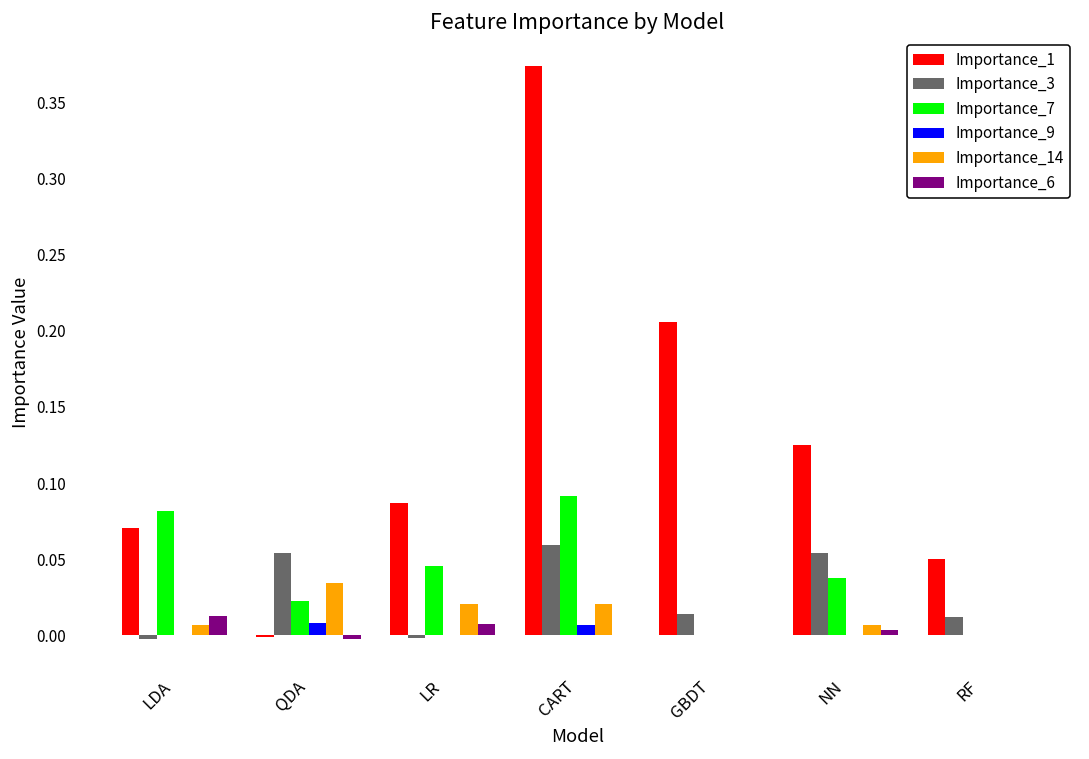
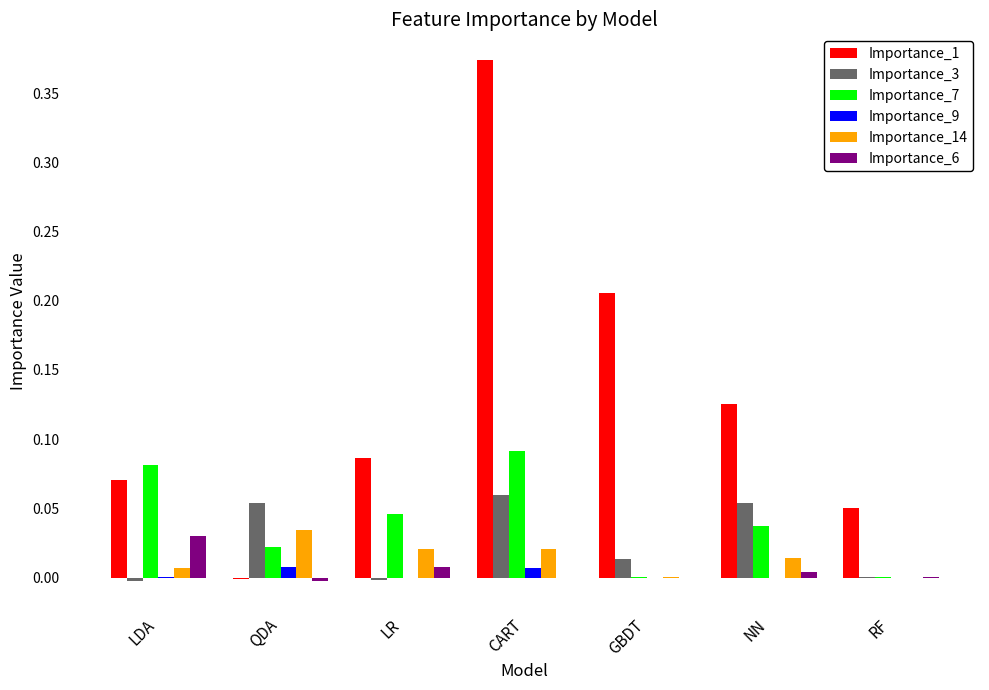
  {
    "Importance_1": {
      "LDA": 0.071,
      "LR": 0.087,
      "CART": 0.374,
      "GBDT": 0.206,
      "NN": 0.125,
      "RF": 0.050
    },
    "Importance_3": {
      "LDA": -0.002,
      "QDA": 0.054,
      "LR": -0.002,
      "CART": 0.059,
      "GBDT": 0.014,
      "NN": 0.054,
-     "RF": 0.012
+     "RF": 0.000
    },
    "Importance_7": {
      "LDA": 0.082,
      "QDA": 0.022,
      "LR": 0.046,
      "CART": 0.091,
      "NN": 0.038
    },
    "Importance_9": {
      "QDA": 0.008,
      "CART": 0.007
    },
    "Importance_14": {
      "LDA": 0.007,
      "QDA": 0.034,
      "LR": 0.021,
      "CART": 0.021,
-     "NN": 0.007
+     "NN": 0.014
    },
    "Importance_6": {
-     "LDA": 0.012,
+     "LDA": 0.030,
      "QDA": -0.003,
      "LR": 0.007,
      "CART": 0.000,
      "GBDT": 0.000,
      "NN": 0.004
    }
  }
